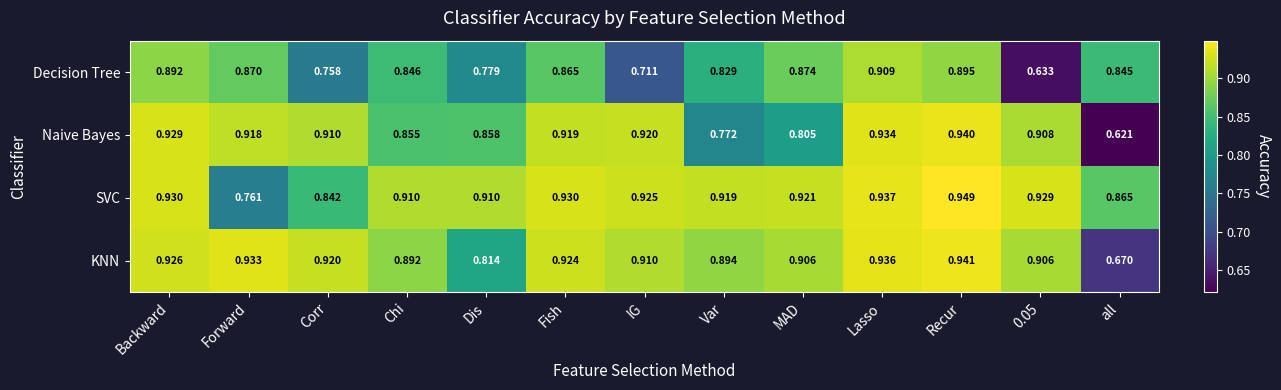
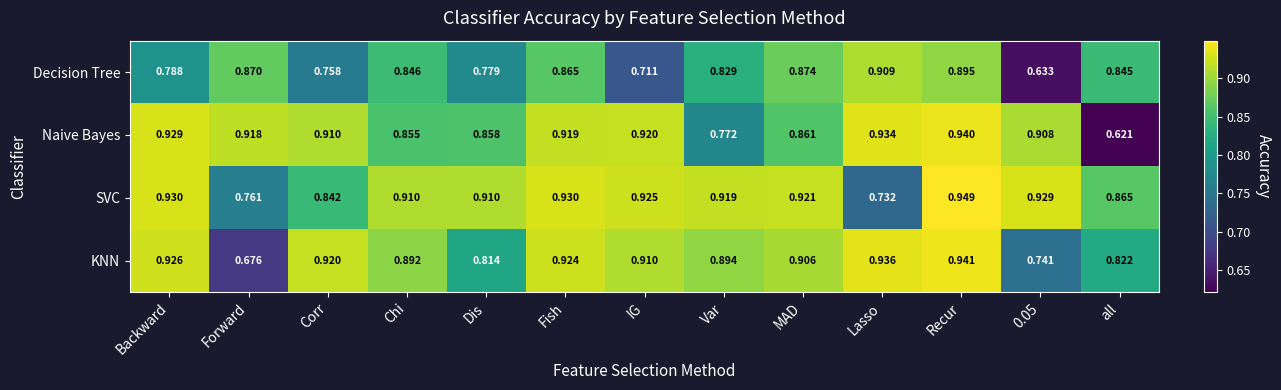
  {
    "Decision Tree": {
-     "Backward": 0.892,
+     "Backward": 0.788,
      "Forward": 0.870,
      "Corr": 0.758,
      "Chi": 0.846,
      "Dis": 0.779,
      "Fish": 0.865,
      "IG": 0.711,
      "Var": 0.829,
      "MAD": 0.874,
      "Lasso": 0.909,
      "Recur": 0.895,
      "0.05": 0.633,
      "all": 0.845
    },
    "Naive Bayes": {
      "Backward": 0.929,
      "Forward": 0.918,
      "Corr": 0.910,
      "Chi": 0.855,
      "Dis": 0.858,
      "Fish": 0.919,
      "IG": 0.920,
      "Var": 0.772,
-     "MAD": 0.805,
+     "MAD": 0.861,
      "Lasso": 0.934,
      "Recur": 0.940,
      "0.05": 0.908,
      "all": 0.621
    },
    "SVC": {
      "Backward": 0.930,
      "Forward": 0.761,
      "Corr": 0.842,
      "Chi": 0.910,
      "Dis": 0.910,
      "Fish": 0.930,
      "IG": 0.925,
      "Var": 0.919,
      "MAD": 0.921,
-     "Lasso": 0.937,
+     "Lasso": 0.732,
      "Recur": 0.949,
      "0.05": 0.929,
      "all": 0.865
    },
    "KNN": {
      "Backward": 0.926,
-     "Forward": 0.933,
+     "Forward": 0.676,
      "Corr": 0.920,
      "Chi": 0.892,
      "Dis": 0.814,
      "Fish": 0.924,
      "IG": 0.910,
      "Var": 0.894,
      "MAD": 0.906,
      "Lasso": 0.936,
      "Recur": 0.941,
-     "0.05": 0.906,
-     "all": 0.670
+     "0.05": 0.741,
+     "all": 0.822
    }
  }
